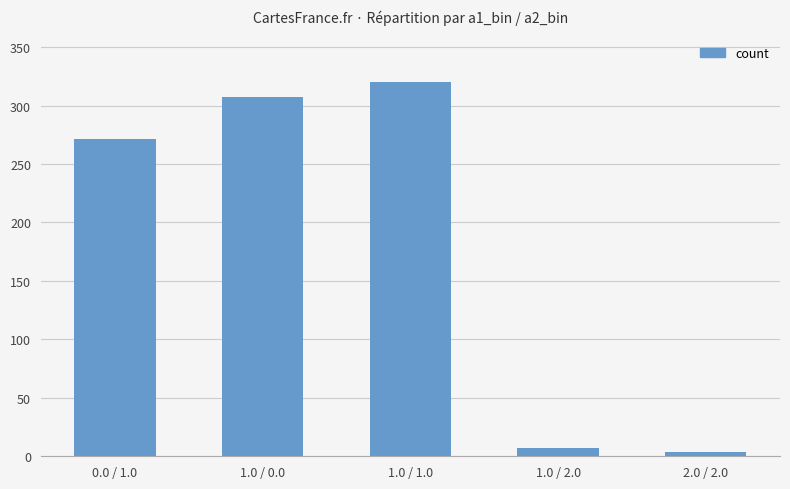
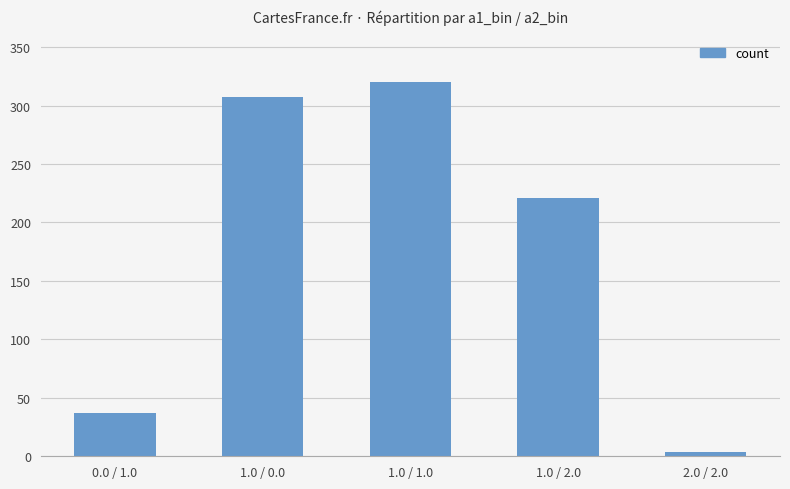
  {
-   "0.0 / 1.0": 271,
+   "0.0 / 1.0": 37,
    "1.0 / 0.0": 307,
    "1.0 / 1.0": 320,
-   "1.0 / 2.0": 7,
+   "1.0 / 2.0": 221,
    "2.0 / 2.0": 4
  }
